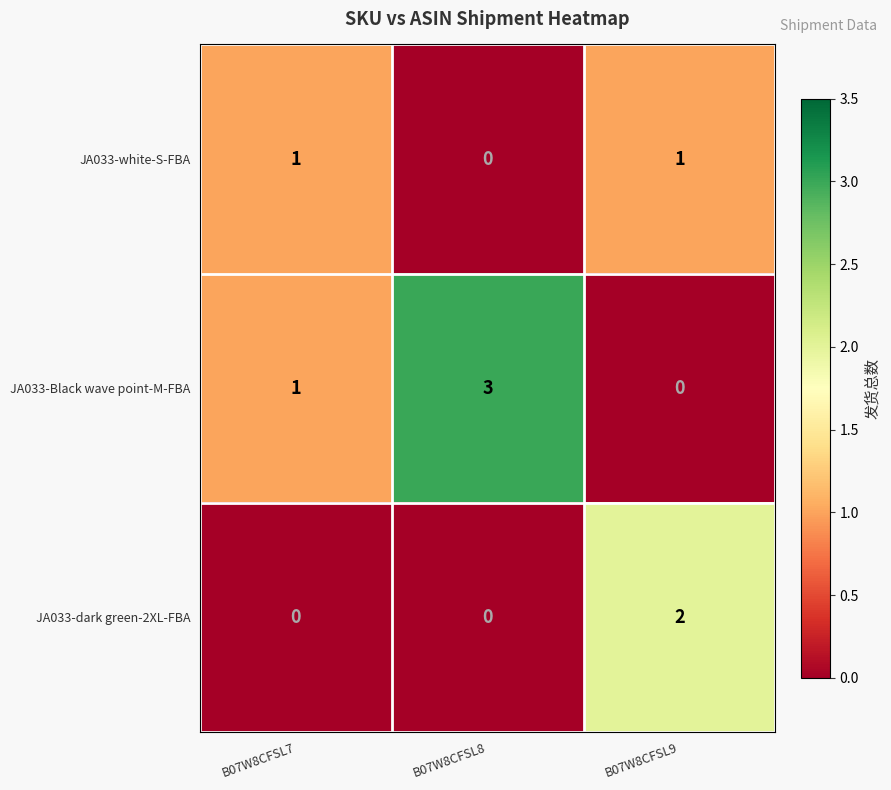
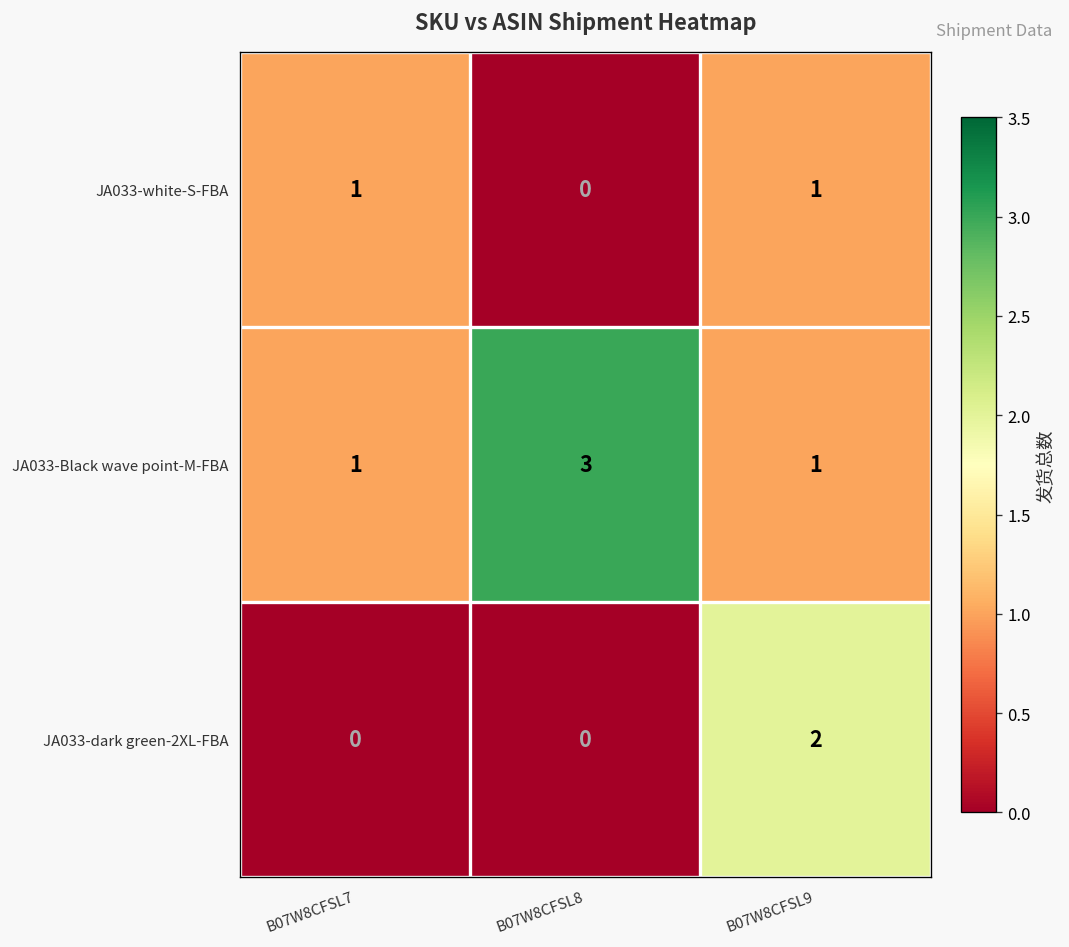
  {
    "JA033-white-S-FBA": {
      "B07W8CFSL7": 1,
      "B07W8CFSL8": 0,
      "B07W8CFSL9": 1
    },
    "JA033-Black wave point-M-FBA": {
      "B07W8CFSL7": 1,
      "B07W8CFSL8": 3,
-     "B07W8CFSL9": 0
+     "B07W8CFSL9": 1
    },
    "JA033-dark green-2XL-FBA": {
      "B07W8CFSL7": 0,
      "B07W8CFSL8": 0,
      "B07W8CFSL9": 2
    }
  }
